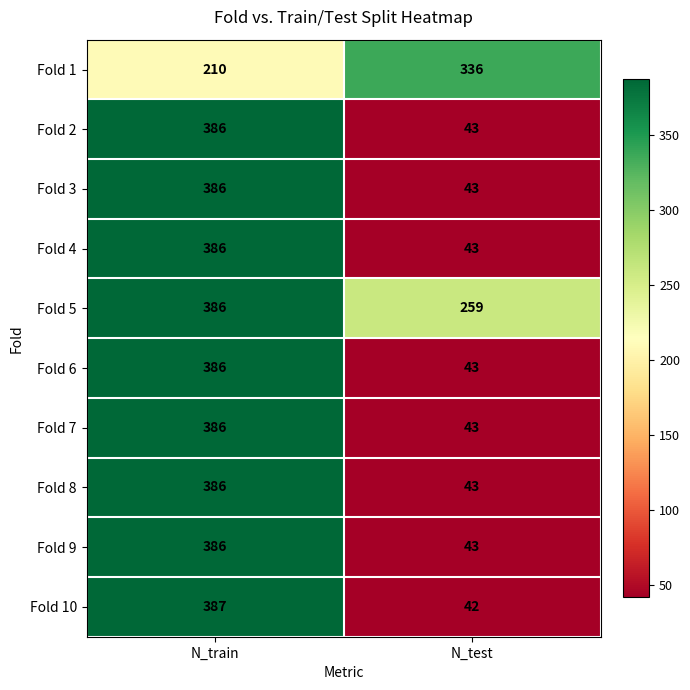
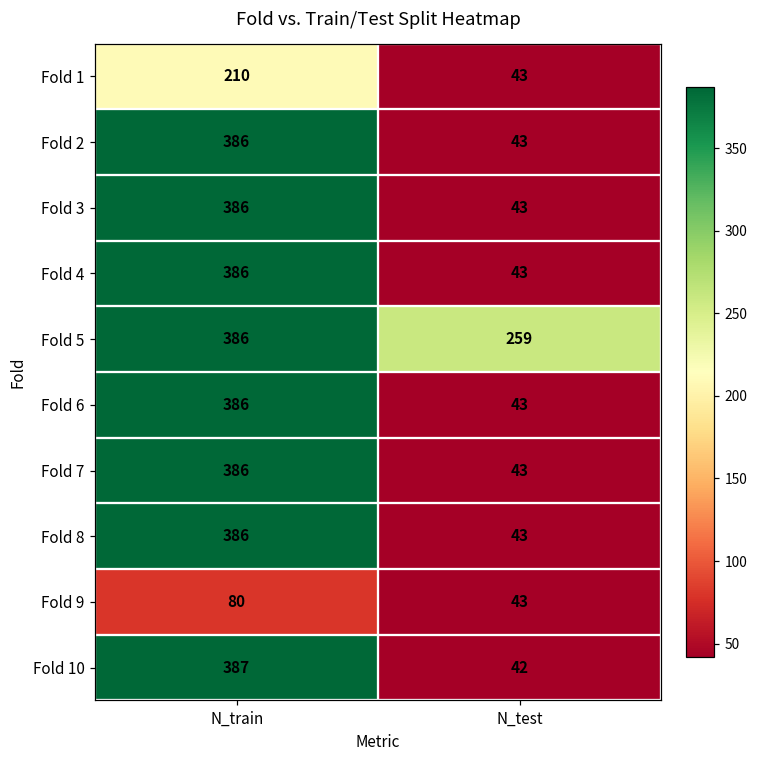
  {
    "Fold 1": {
      "N_train": 210,
-     "N_test": 336
+     "N_test": 43
    },
    "Fold 2": {
      "N_train": 386,
      "N_test": 43
    },
    "Fold 3": {
      "N_train": 386,
      "N_test": 43
    },
    "Fold 4": {
      "N_train": 386,
      "N_test": 43
    },
    "Fold 5": {
      "N_train": 386,
      "N_test": 259
    },
    "Fold 6": {
      "N_train": 386,
      "N_test": 43
    },
    "Fold 7": {
      "N_train": 386,
      "N_test": 43
    },
    "Fold 8": {
      "N_train": 386,
      "N_test": 43
    },
    "Fold 9": {
-     "N_train": 386,
+     "N_train": 80,
      "N_test": 43
    },
    "Fold 10": {
      "N_train": 387,
      "N_test": 42
    }
  }
